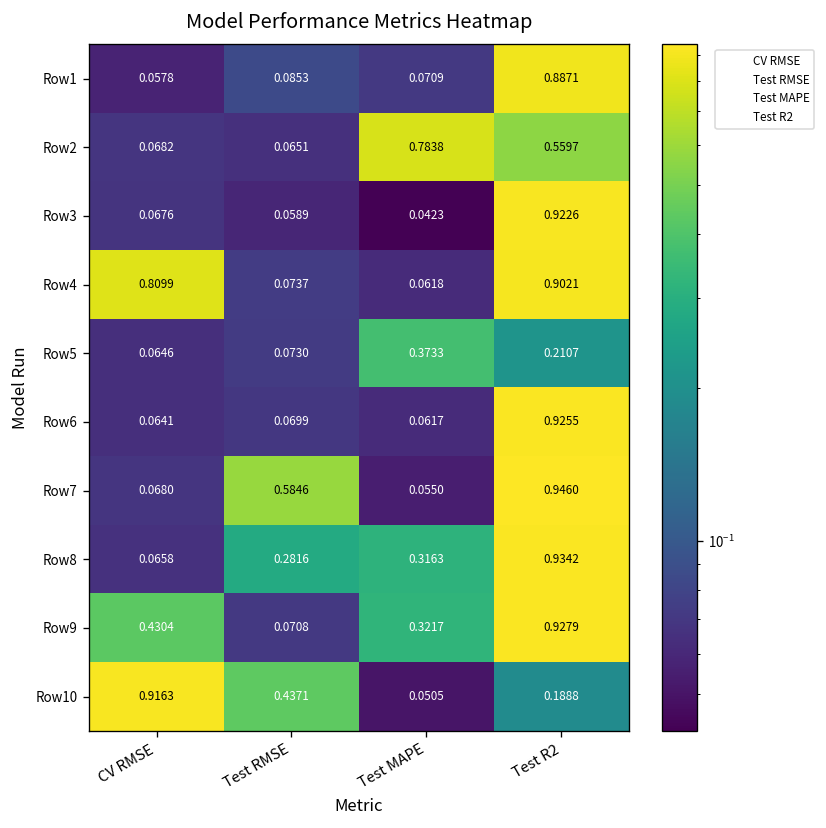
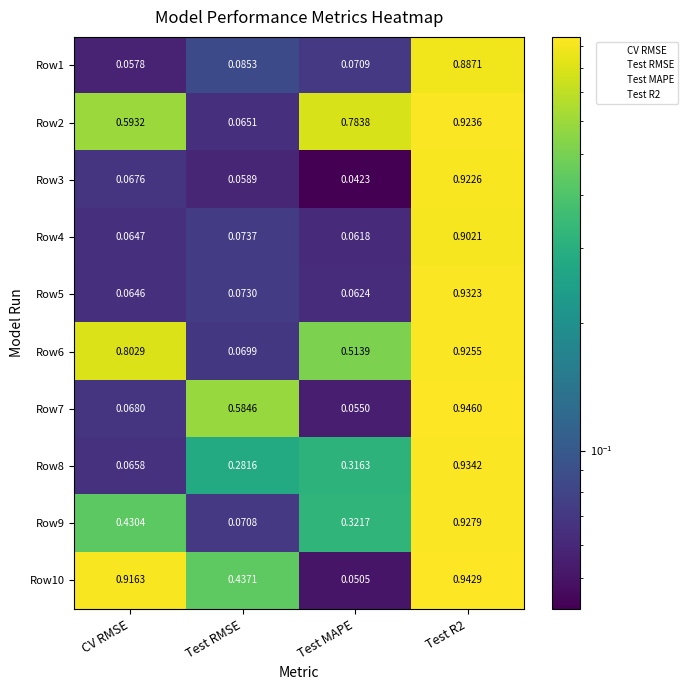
  {
    "Row1": {
      "CV RMSE": 0.0578,
      "Test RMSE": 0.0853,
      "Test MAPE": 0.0709,
      "Test R2": 0.8871
    },
    "Row2": {
-     "CV RMSE": 0.0682,
+     "CV RMSE": 0.5932,
      "Test RMSE": 0.0651,
      "Test MAPE": 0.7838,
-     "Test R2": 0.5597
+     "Test R2": 0.9236
    },
    "Row3": {
      "CV RMSE": 0.0676,
      "Test RMSE": 0.0589,
      "Test MAPE": 0.0423,
      "Test R2": 0.9226
    },
    "Row4": {
-     "CV RMSE": 0.8099,
+     "CV RMSE": 0.0647,
      "Test RMSE": 0.0737,
      "Test MAPE": 0.0618,
      "Test R2": 0.9021
    },
    "Row5": {
      "CV RMSE": 0.0646,
      "Test RMSE": 0.0730,
-     "Test MAPE": 0.3733,
-     "Test R2": 0.2107
+     "Test MAPE": 0.0624,
+     "Test R2": 0.9323
    },
    "Row6": {
-     "CV RMSE": 0.0641,
+     "CV RMSE": 0.8029,
      "Test RMSE": 0.0699,
-     "Test MAPE": 0.0617,
+     "Test MAPE": 0.5139,
      "Test R2": 0.9255
    },
    "Row7": {
      "CV RMSE": 0.0680,
      "Test RMSE": 0.5846,
      "Test MAPE": 0.0550,
      "Test R2": 0.9460
    },
    "Row8": {
      "CV RMSE": 0.0658,
      "Test RMSE": 0.2816,
      "Test MAPE": 0.3163,
      "Test R2": 0.9342
    },
    "Row9": {
      "CV RMSE": 0.4304,
      "Test RMSE": 0.0708,
      "Test MAPE": 0.3217,
      "Test R2": 0.9279
    },
    "Row10": {
      "CV RMSE": 0.9163,
      "Test RMSE": 0.4371,
      "Test MAPE": 0.0505,
-     "Test R2": 0.1888
+     "Test R2": 0.9429
    }
  }
